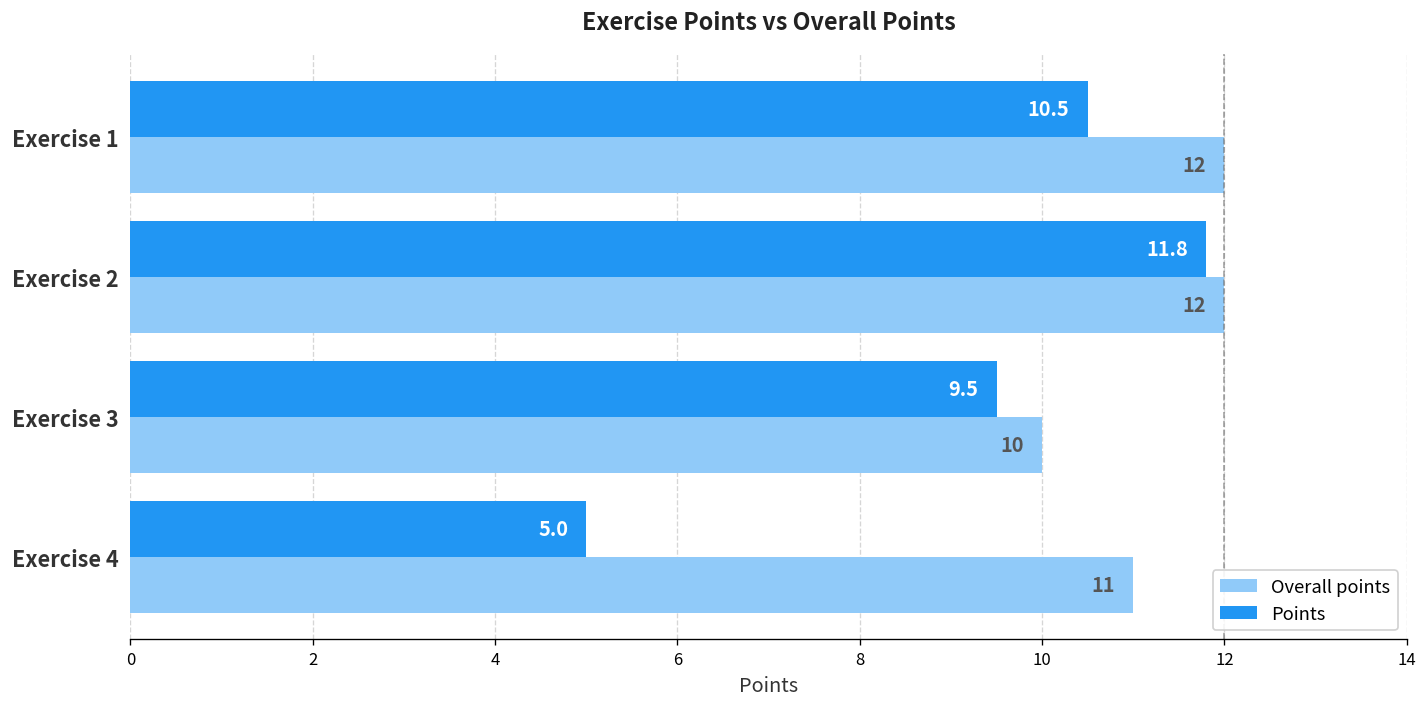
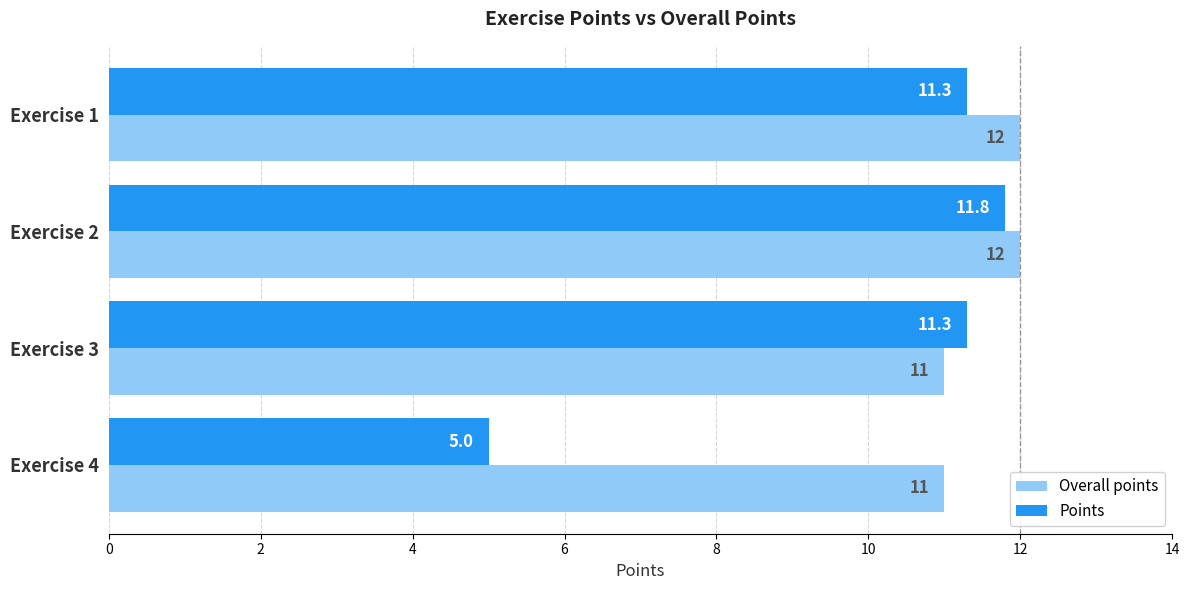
  {
    "Overall points": {
      "Exercise 1": 12,
      "Exercise 2": 12,
-     "Exercise 3": 10,
+     "Exercise 3": 11,
      "Exercise 4": 11
    },
    "Points": {
-     "Exercise 1": 10.5,
+     "Exercise 1": 11.3,
      "Exercise 2": 11.8,
-     "Exercise 3": 9.5,
+     "Exercise 3": 11.3,
      "Exercise 4": 5.0
    }
  }
